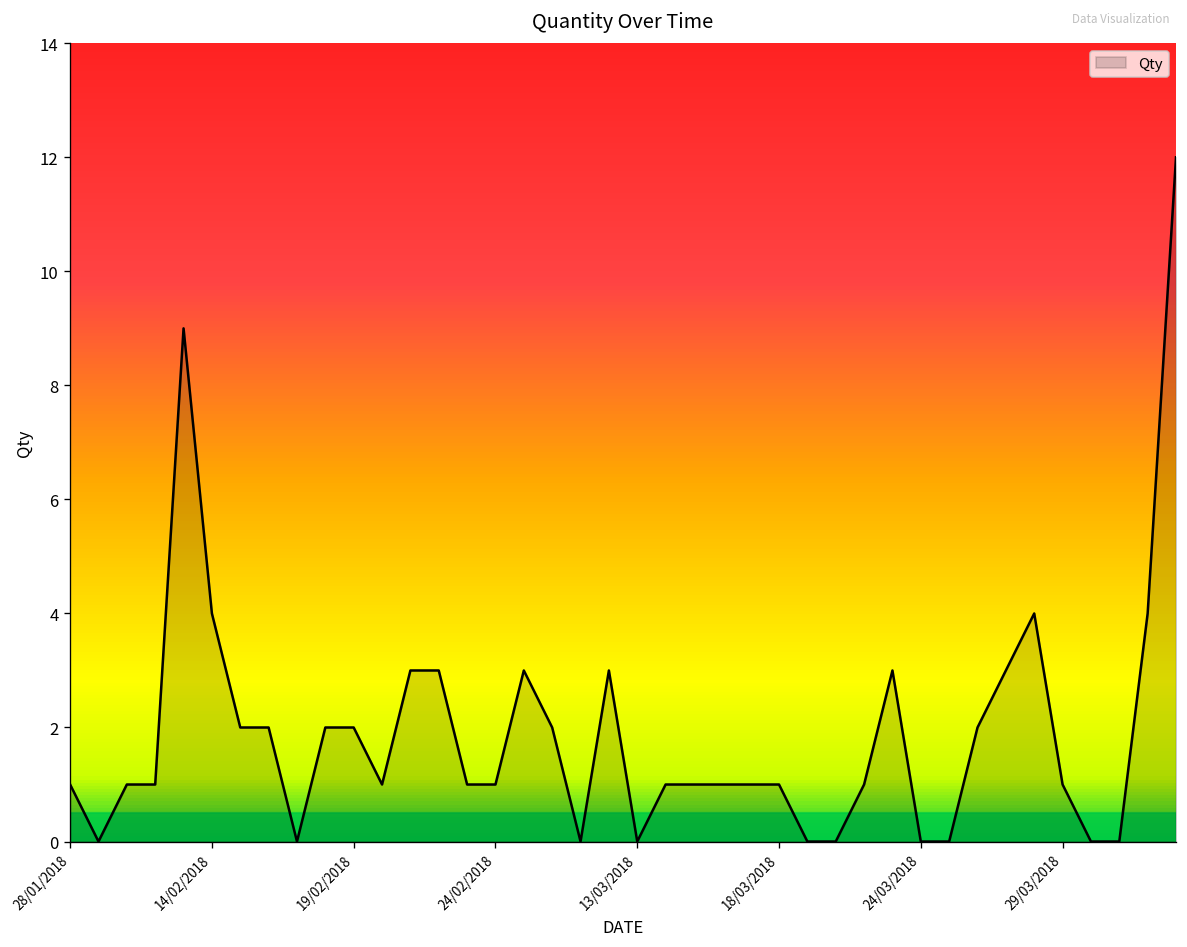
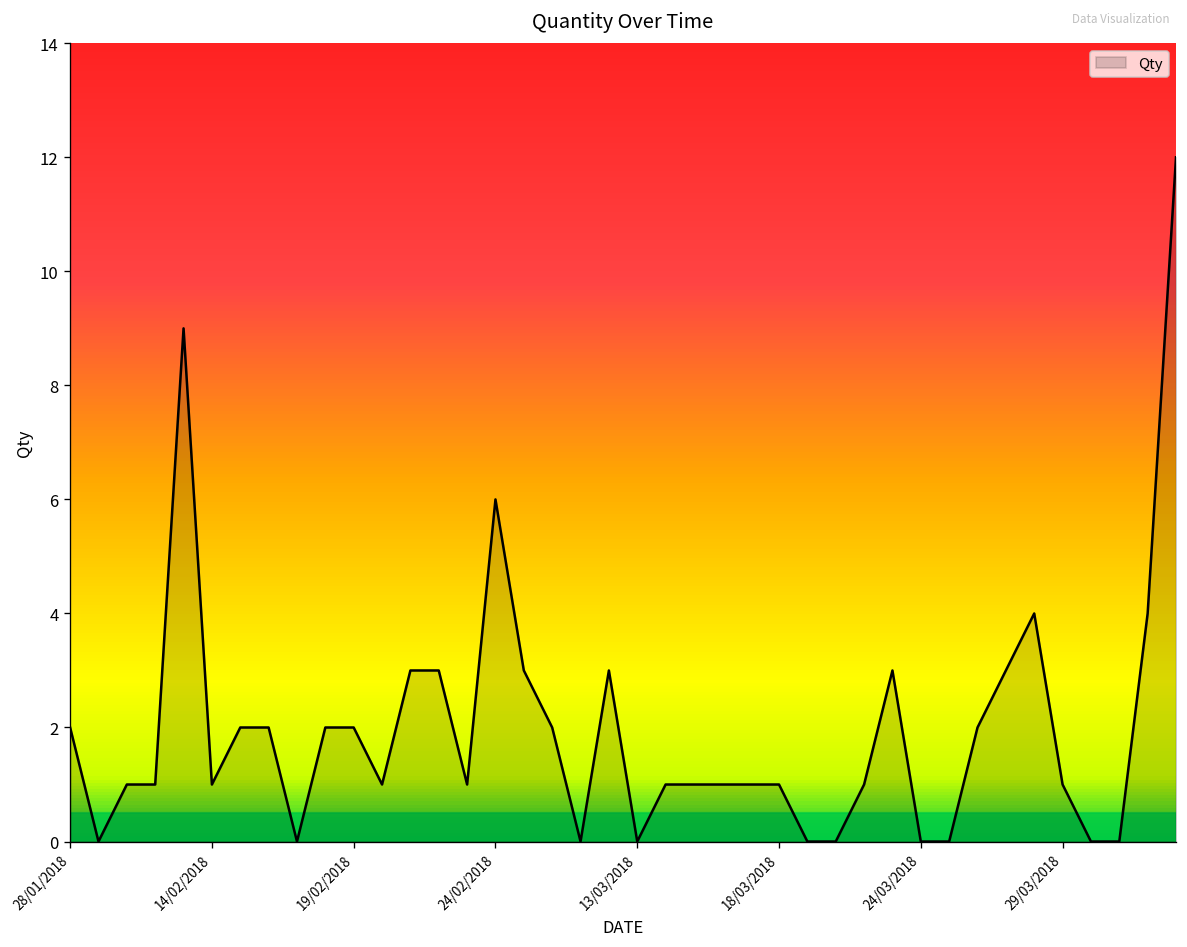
  {
-   "28/01/2018": 1,
-   "14/02/2018": 4,
+   "28/01/2018": 2,
+   "14/02/2018": 1,
    "19/02/2018": 2,
-   "24/02/2018": 1,
+   "24/02/2018": 6,
    "18/03/2018": 1,
    "29/03/2018": 1
  }
